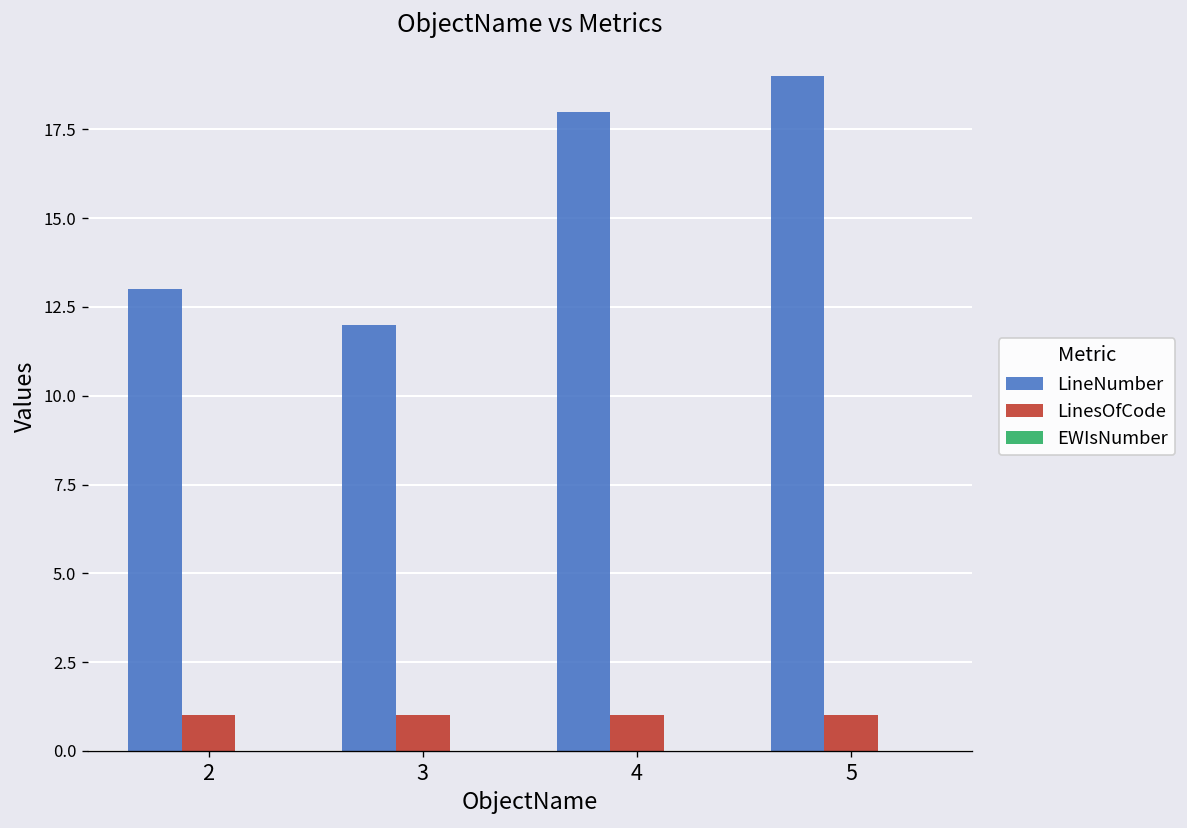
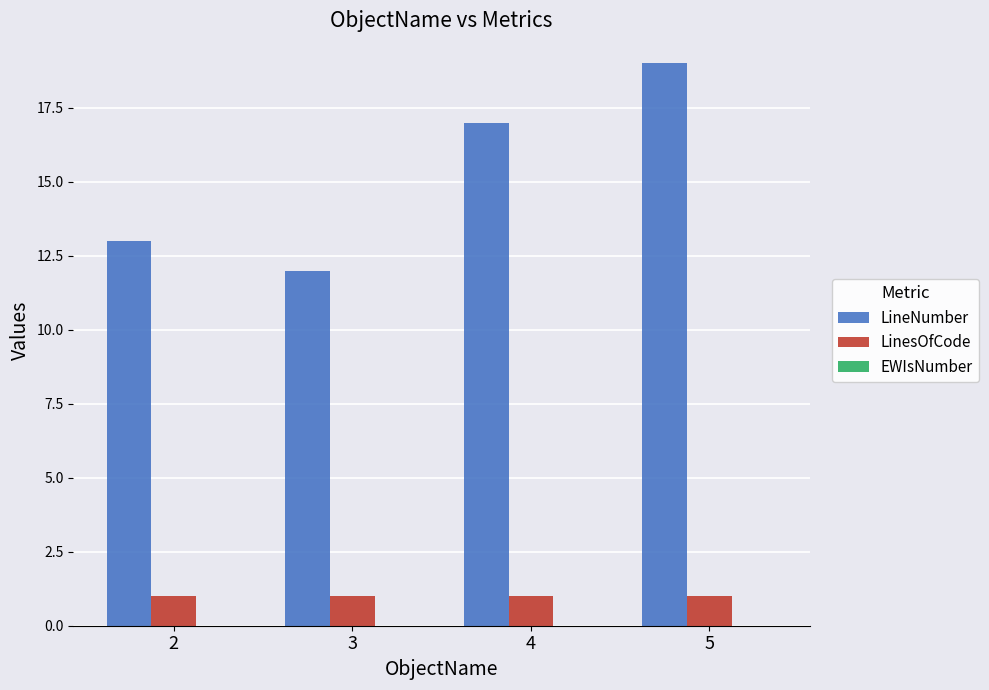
  {
    "LineNumber": {
      "2": 13,
      "3": 12,
-     "4": 18,
+     "4": 17,
      "5": 19
    },
    "LinesOfCode": {
      "2": 1,
      "3": 1,
      "4": 1,
      "5": 1
    },
    "EWIsNumber": {
      "2": 0,
      "3": 0,
      "4": 0,
      "5": 0
    }
  }
